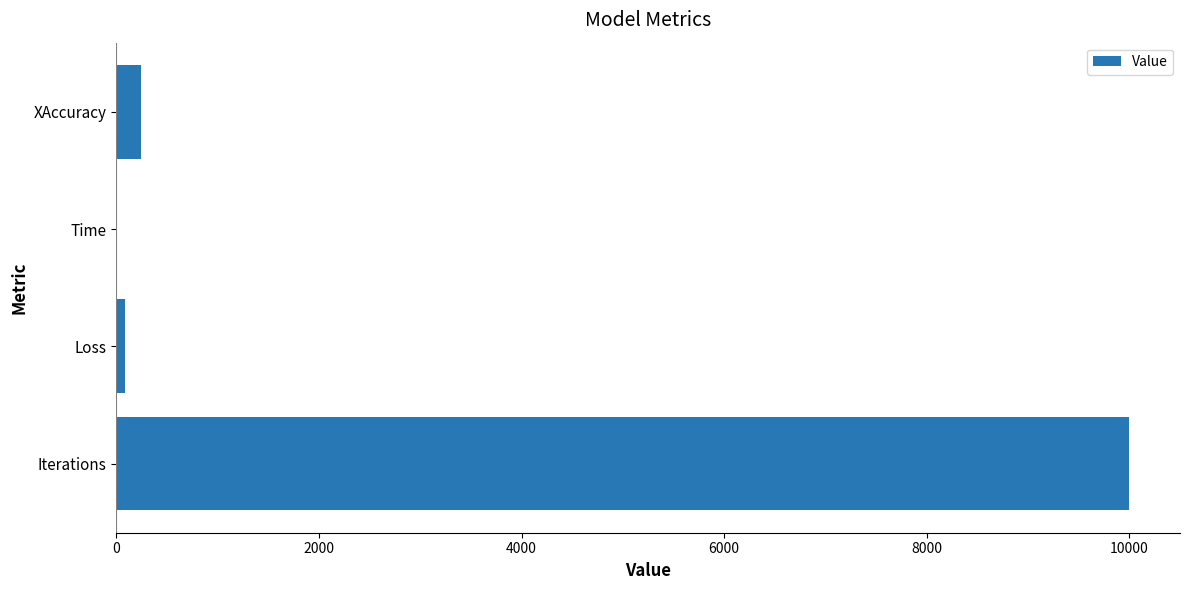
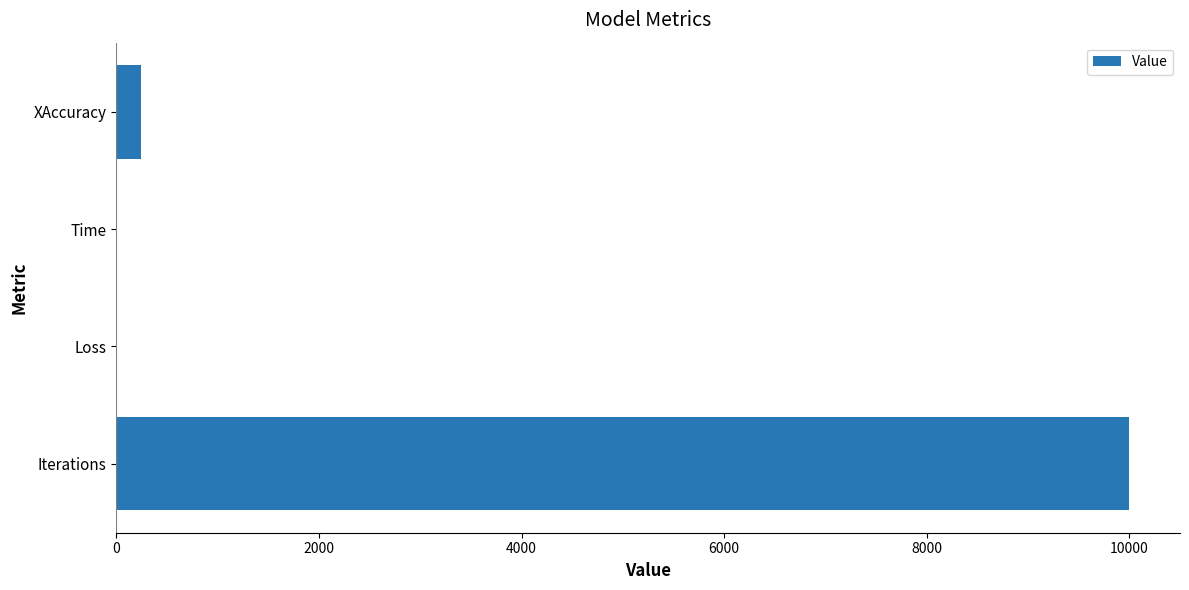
  {
    "XAccuracy": 250,
-   "Loss": 90,
+   "Loss": 0,
    "Iterations": 10000
  }
